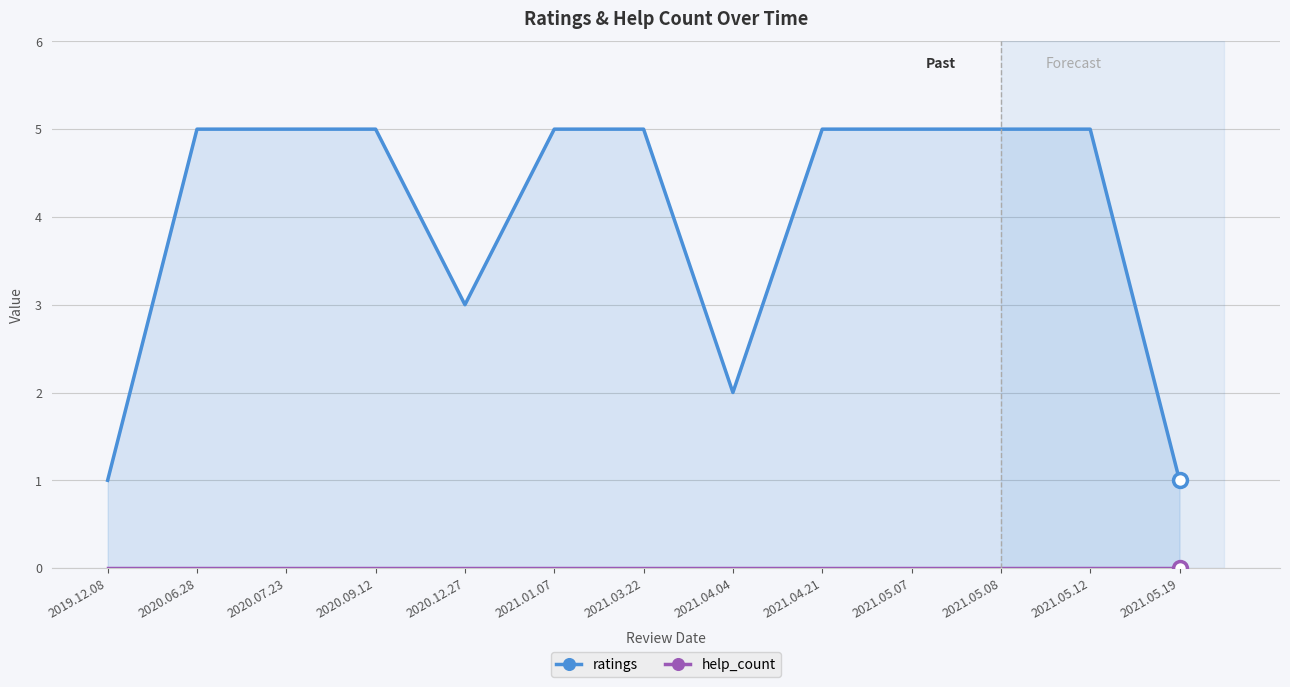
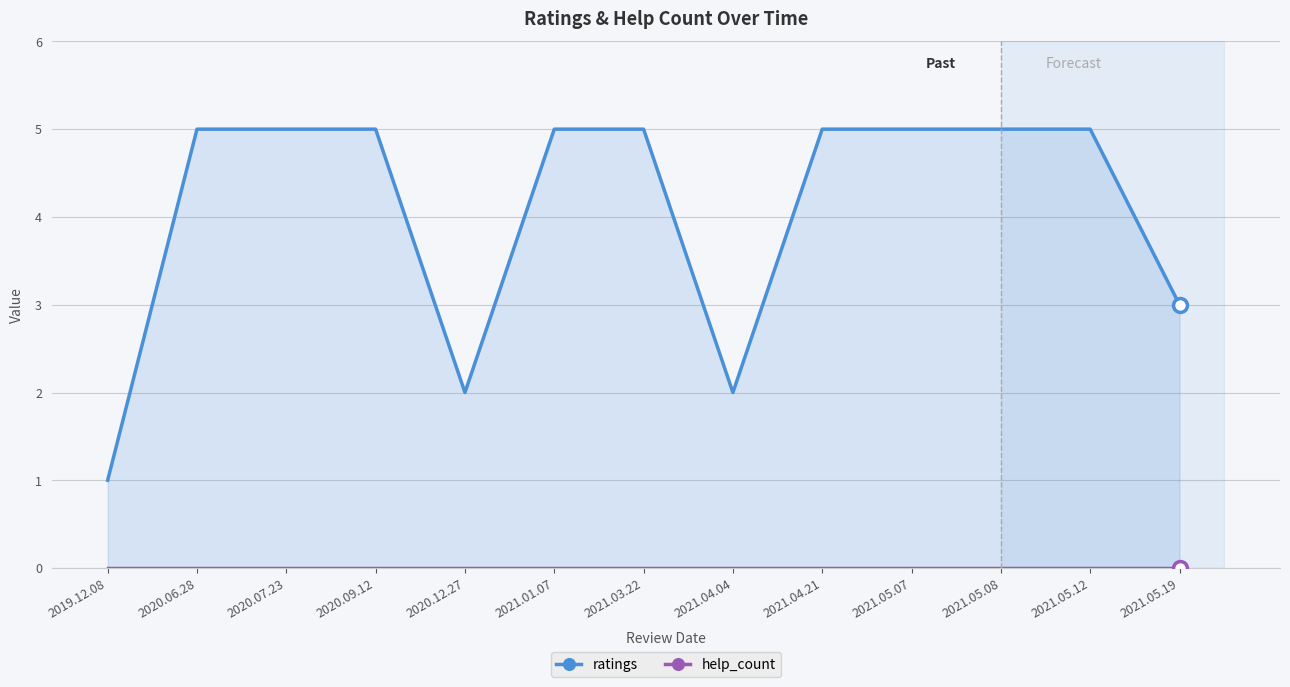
  {
    "ratings": {
      "2019.12.08": 1,
      "2020.06.28": 5,
      "2020.07.23": 5,
      "2020.09.12": 5,
-     "2020.12.27": 3,
+     "2020.12.27": 2,
      "2021.01.07": 5,
      "2021.03.22": 5,
      "2021.04.04": 2,
      "2021.04.21": 5,
      "2021.05.07": 5,
      "2021.05.08": 5,
      "2021.05.12": 5,
-     "2021.05.19": 1
+     "2021.05.19": 3
    },
    "help_count": {
      "2019.12.08": 0,
      "2020.06.28": 0,
      "2020.07.23": 0,
      "2020.09.12": 0,
      "2020.12.27": 0,
      "2021.01.07": 0,
      "2021.03.22": 0,
      "2021.04.04": 0,
      "2021.04.21": 0,
      "2021.05.07": 0,
      "2021.05.08": 0,
      "2021.05.12": 0
    }
  }
